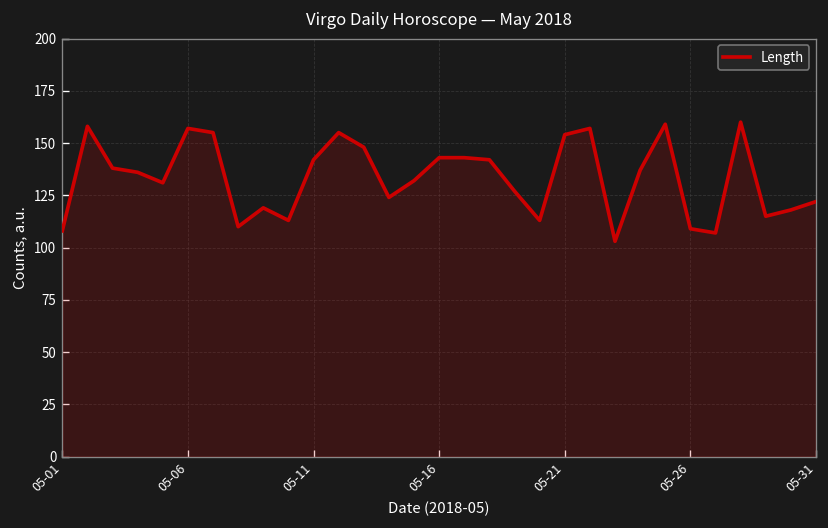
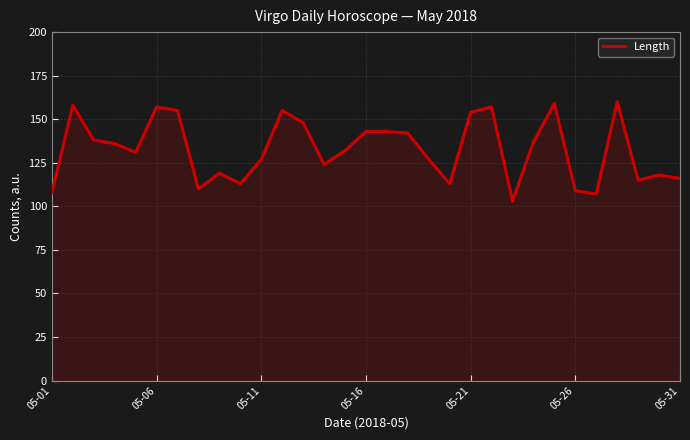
  {
    "05-01": 108,
    "05-06": 157,
-   "05-11": 142,
+   "05-11": 127,
    "05-16": 143,
    "05-21": 154,
    "05-26": 109,
-   "05-31": 122
+   "05-31": 116
  }
